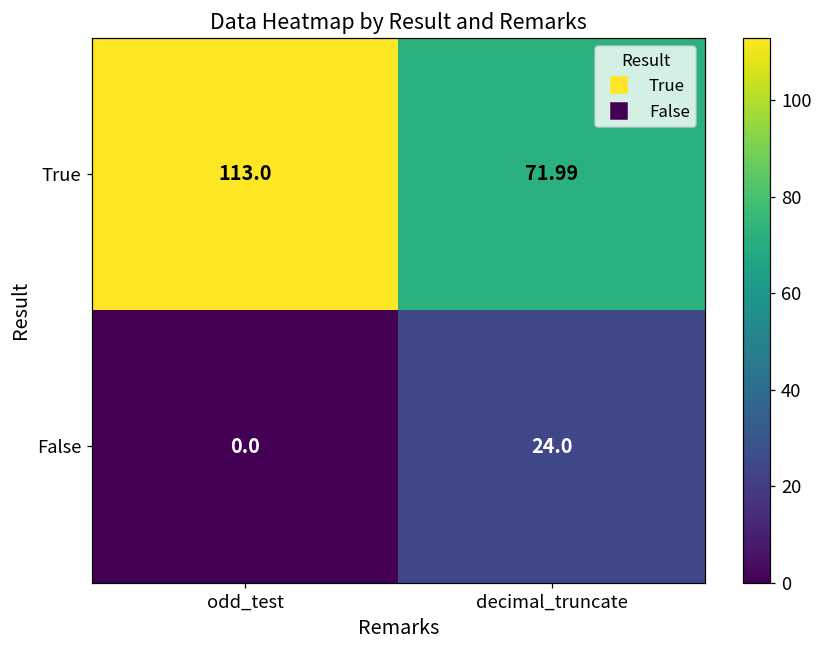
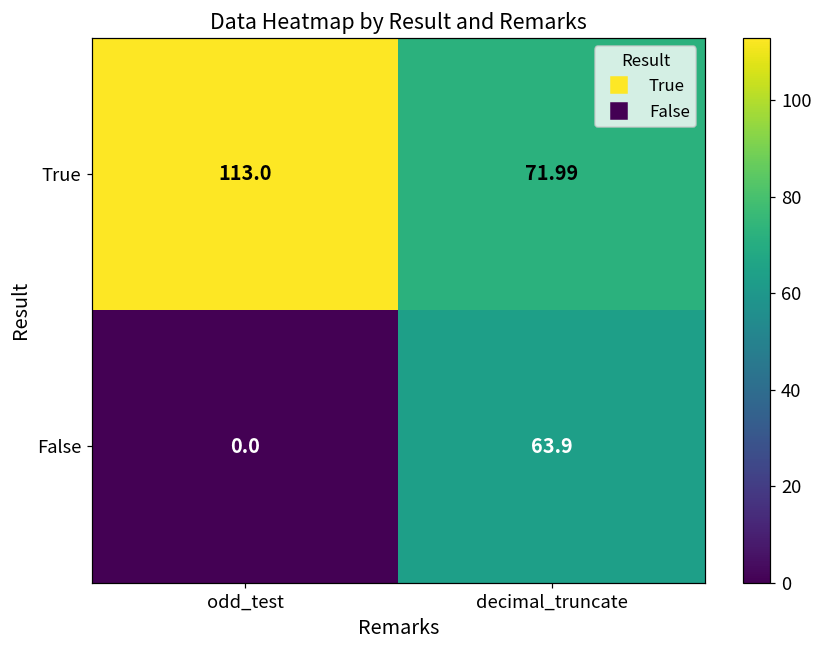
  {
    "True": {
      "odd_test": 113.0,
      "decimal_truncate": 71.99
    },
    "False": {
      "odd_test": 0.0,
-     "decimal_truncate": 24.0
+     "decimal_truncate": 63.9
    }
  }
